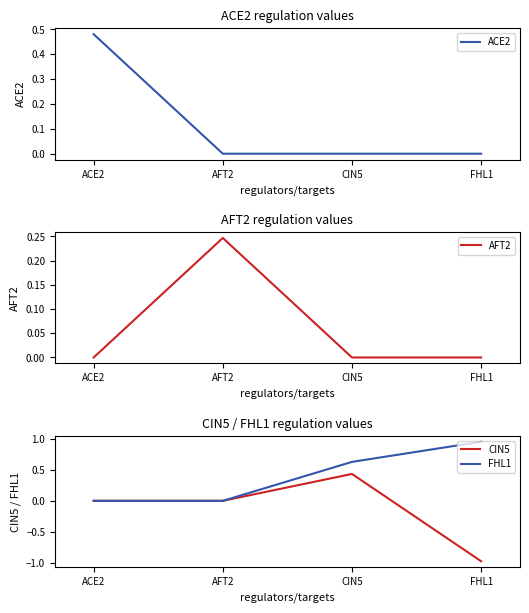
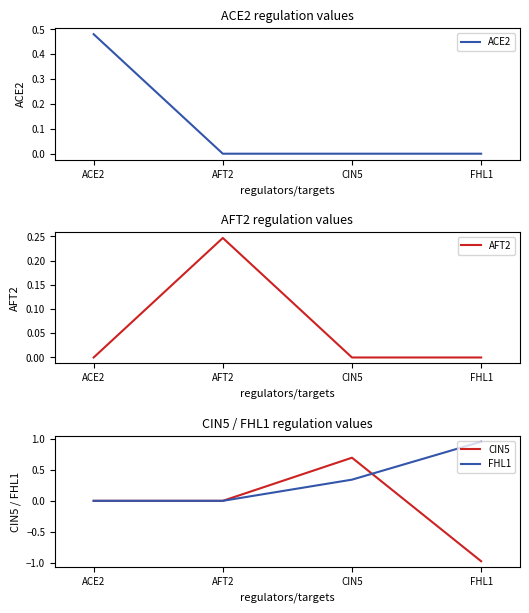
  {
    "ACE2 regulation values": {
      "ACE2": 0.48,
      "AFT2": 0.00,
      "CIN5": 0.00,
      "FHL1": 0.00
    },
    "AFT2 regulation values": {
      "ACE2": 0.00,
      "AFT2": 0.25,
      "CIN5": 0.00,
      "FHL1": 0.00
    },
    "CIN5 / FHL1 regulation values": {
      "CIN5": {
-       "CIN5": 0.4,
+       "CIN5": 0.7,
        "FHL1": -1.0
      },
      "FHL1": {
-       "CIN5": 0.6
+       "CIN5": 0.3
      }
    }
  }
